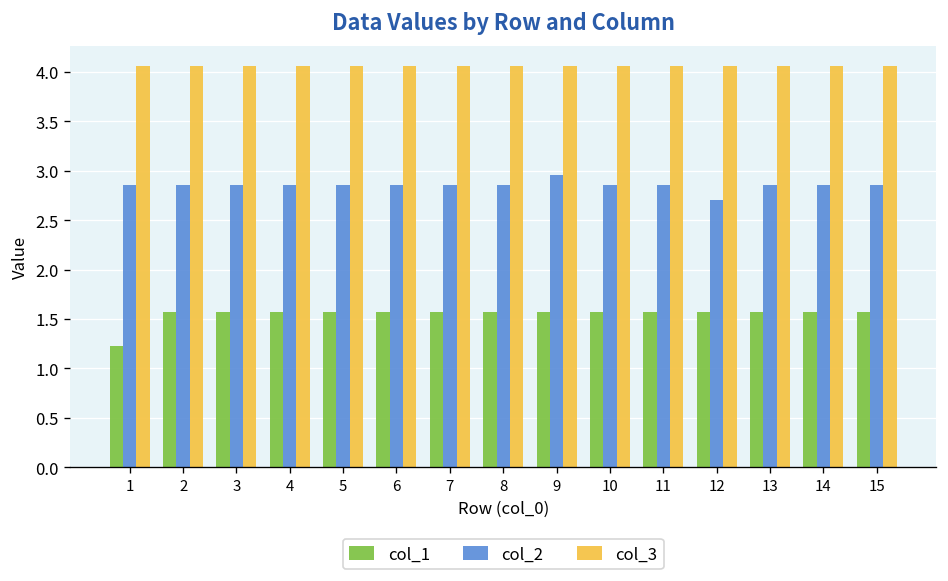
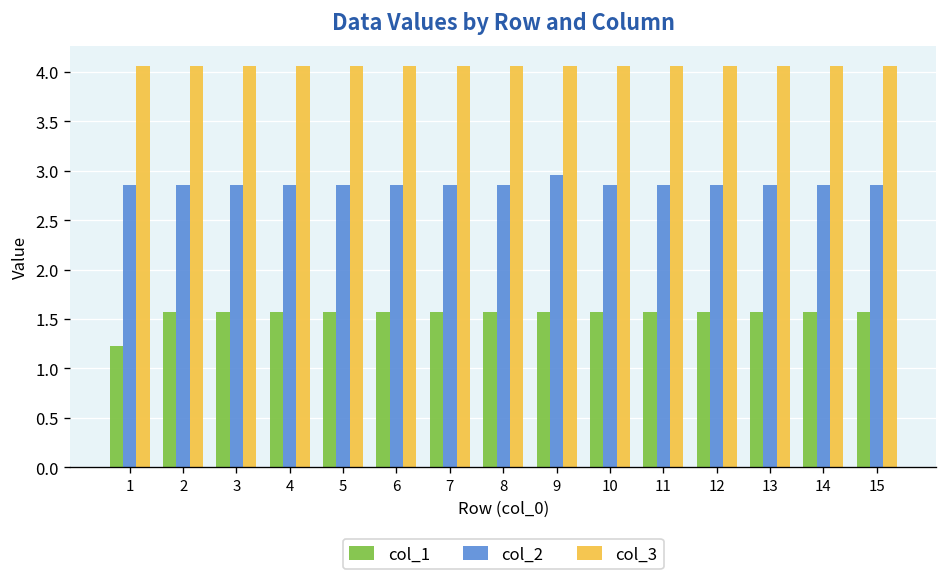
  {
    "col_1": {
      "1": 1.2,
      "2": 1.6,
      "3": 1.6,
      "4": 1.6,
      "5": 1.6,
      "6": 1.6,
      "7": 1.6,
      "8": 1.6,
      "9": 1.6,
      "10": 1.6,
      "11": 1.6,
      "12": 1.6,
      "13": 1.6,
      "14": 1.6,
      "15": 1.6
    },
    "col_2": {
      "1": 2.9,
      "2": 2.9,
      "3": 2.9,
      "4": 2.9,
      "5": 2.9,
      "6": 2.9,
      "7": 2.9,
      "8": 2.9,
      "9": 3.0,
      "10": 2.9,
      "11": 2.9,
-     "12": 2.7,
+     "12": 2.9,
      "13": 2.9,
      "14": 2.9,
      "15": 2.9
    },
    "col_3": {
      "1": 4.1,
      "2": 4.1,
      "3": 4.1,
      "4": 4.1,
      "5": 4.1,
      "6": 4.1,
      "7": 4.1,
      "8": 4.1,
      "9": 4.1,
      "10": 4.1,
      "11": 4.1,
      "12": 4.1,
      "13": 4.1,
      "14": 4.1,
      "15": 4.1
    }
  }
